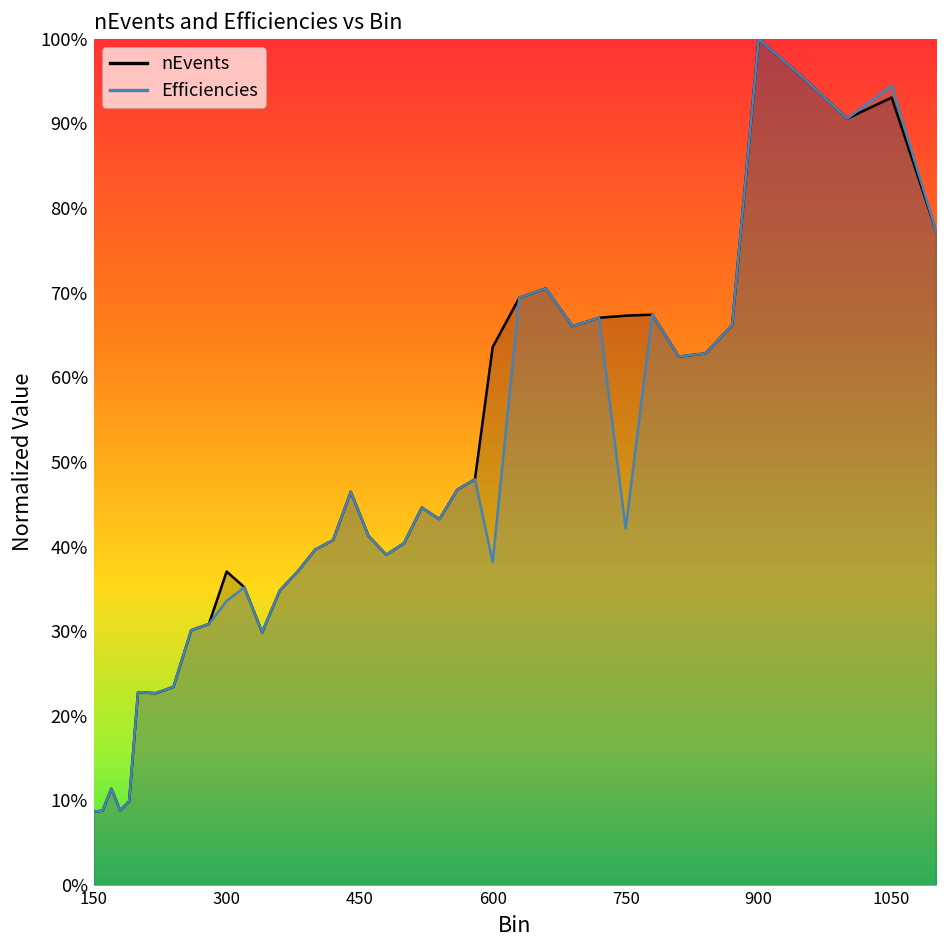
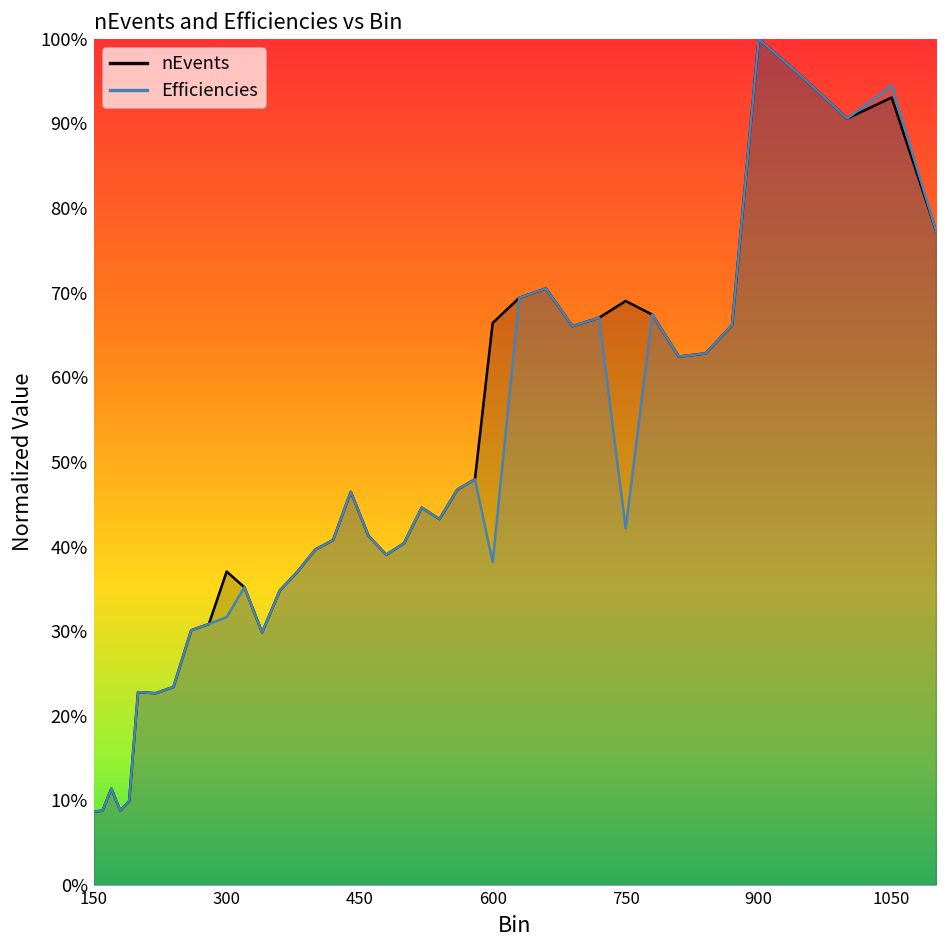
  {
    "nEvents": {
      "300": "37%",
-     "600": "64%",
-     "750": "67%",
+     "600": "66%",
+     "750": "69%",
      "1050": "93%"
    },
    "Efficiencies": {
-     "300": "34%",
+     "300": "32%",
      "600": "38%",
      "750": "42%",
      "1050": "94%"
    }
  }
